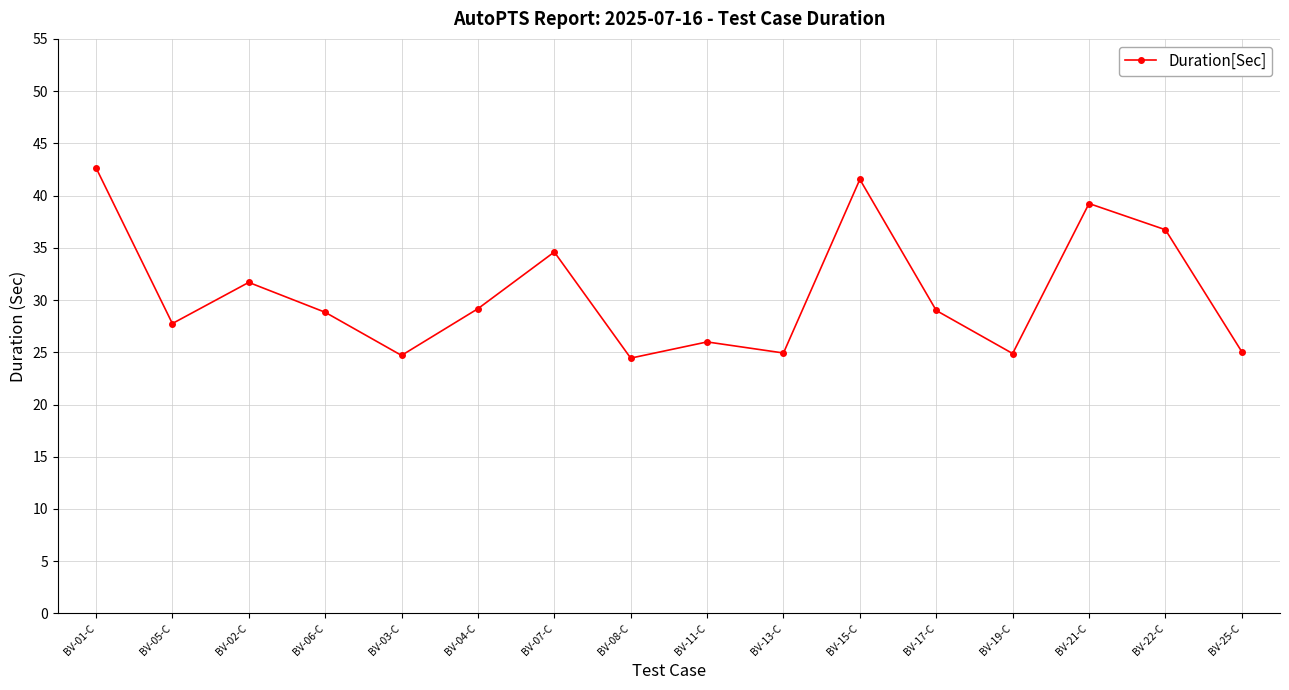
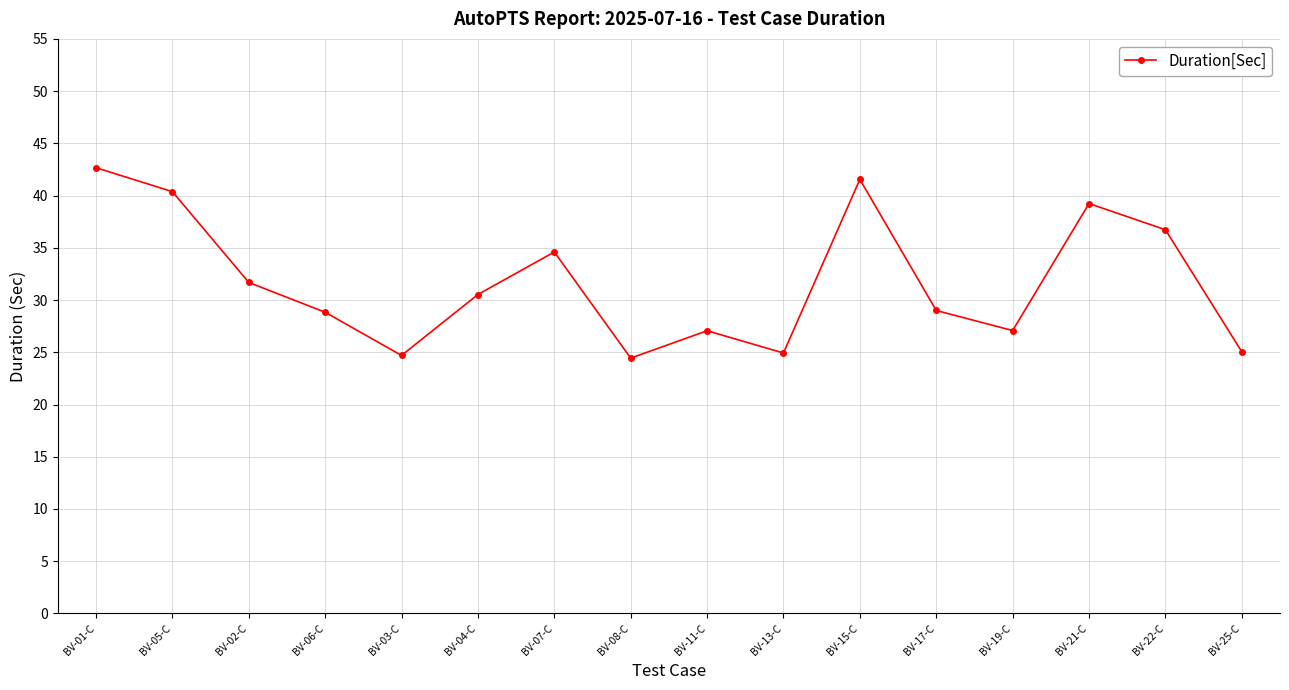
  {
    "BV-01-C": 42.7,
-   "BV-05-C": 27.8,
+   "BV-05-C": 40.4,
    "BV-02-C": 31.7,
    "BV-06-C": 28.8,
    "BV-03-C": 24.7,
-   "BV-04-C": 29.2,
+   "BV-04-C": 30.5,
    "BV-07-C": 34.6,
    "BV-08-C": 24.4,
-   "BV-11-C": 26.0,
+   "BV-11-C": 27.1,
    "BV-13-C": 24.9,
    "BV-15-C": 41.6,
    "BV-17-C": 29.0,
-   "BV-19-C": 24.9,
+   "BV-19-C": 27.1,
    "BV-21-C": 39.2,
    "BV-22-C": 36.7,
    "BV-25-C": 25.1
  }
